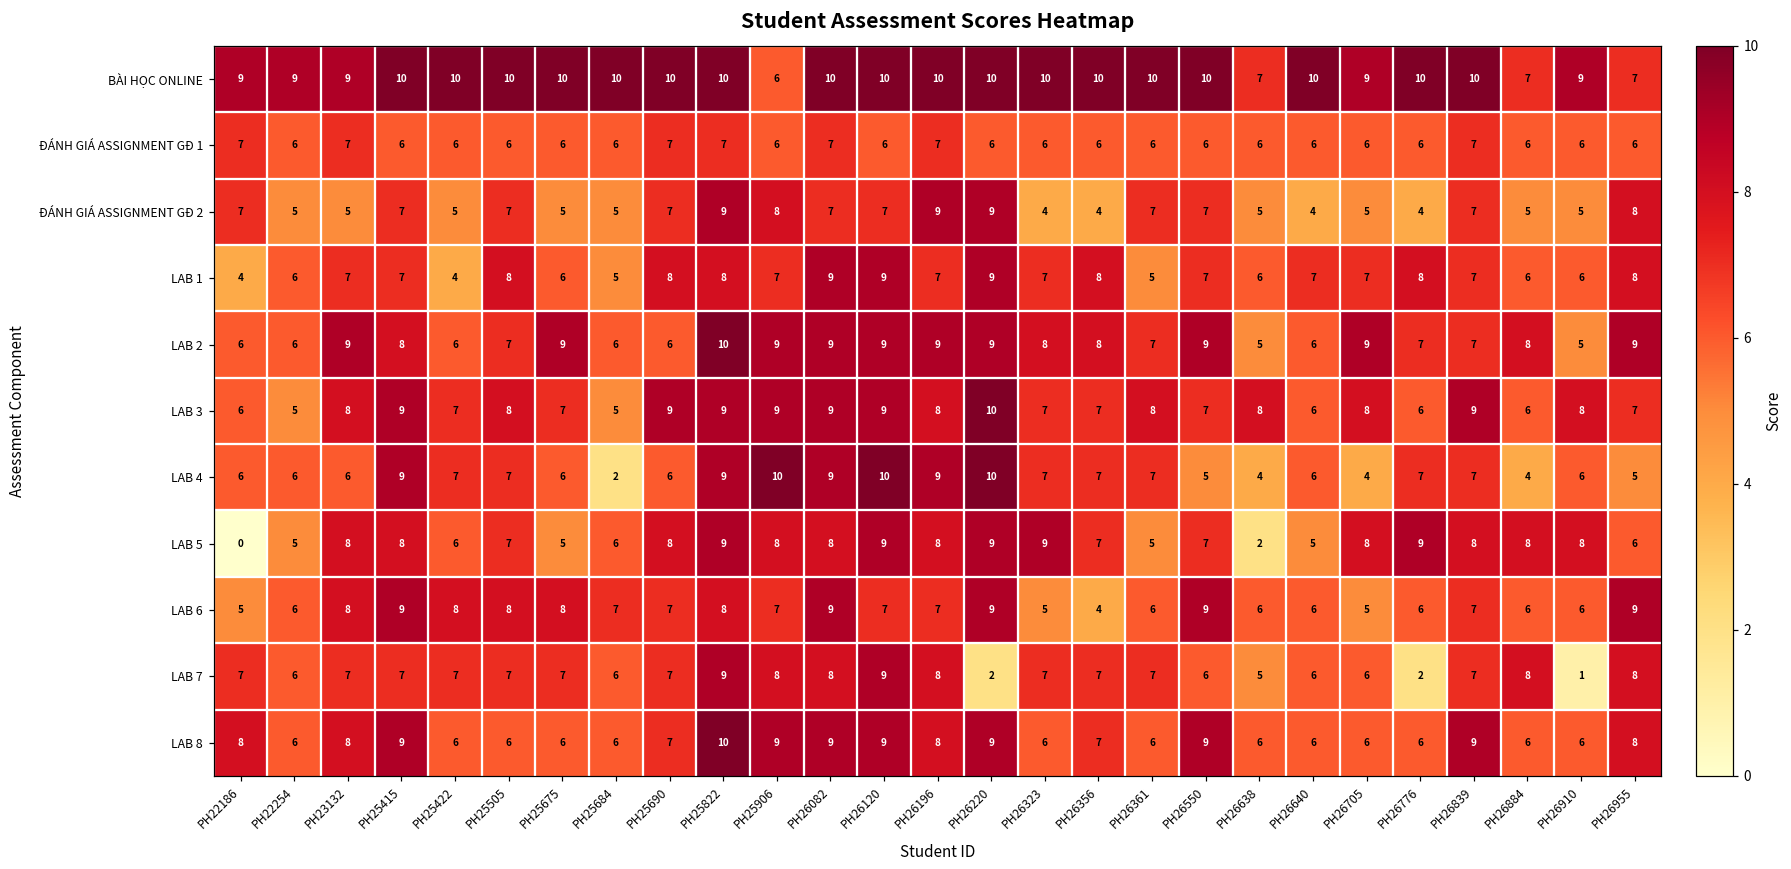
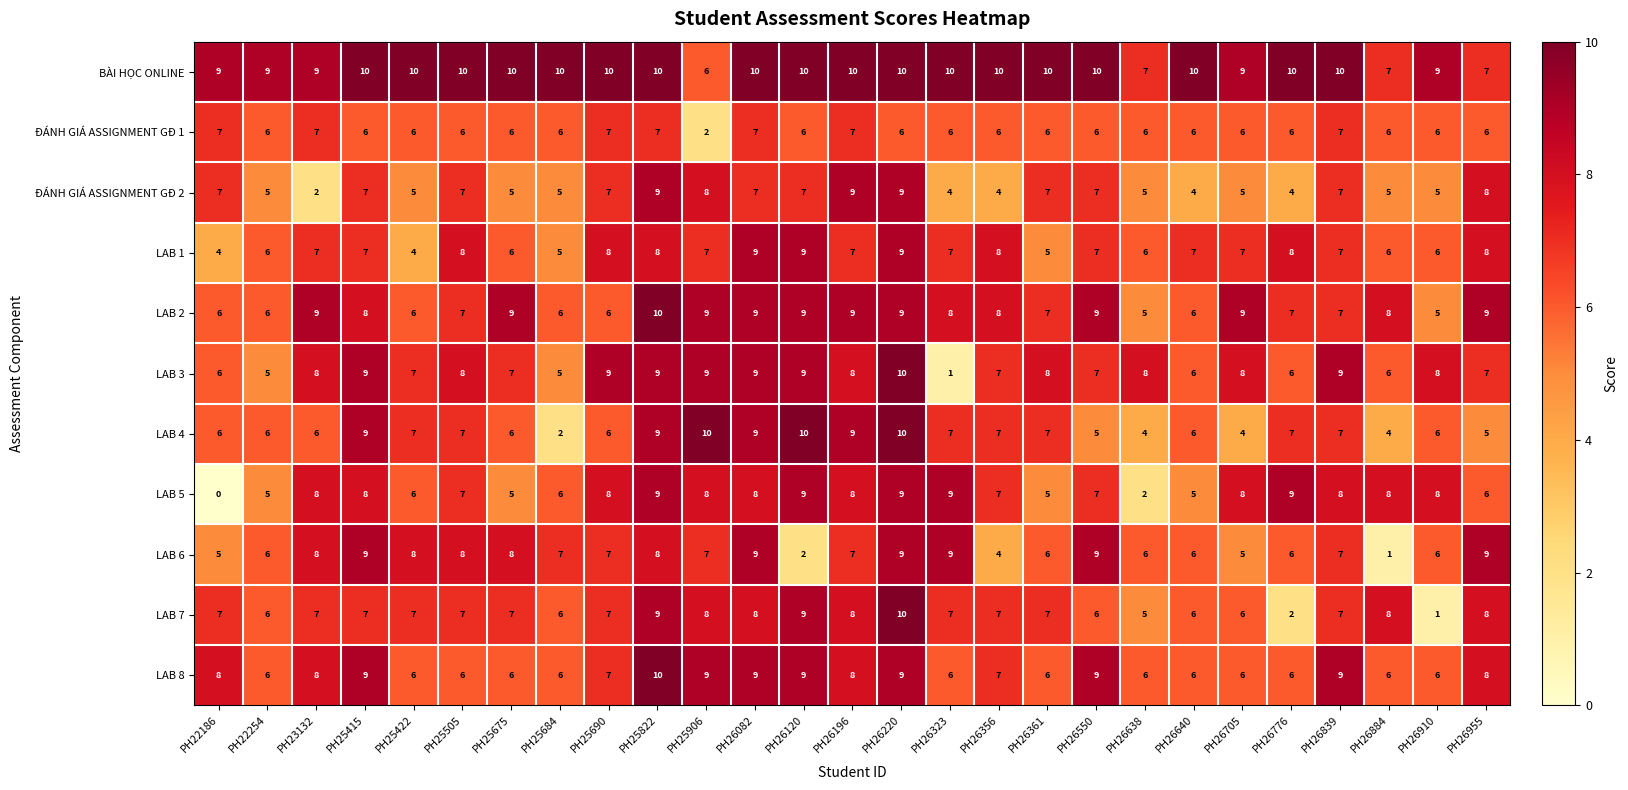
  {
    "ĐÁNH GIÁ ASSIGNMENT GĐ 1": {
      "PH22186": 7,
      "PH22254": 6,
      "PH23132": 7,
      "PH25415": 6,
      "PH25422": 6,
      "PH25505": 6,
      "PH25675": 6,
      "PH25684": 6,
      "PH25690": 7,
      "PH25822": 7,
-     "PH25906": 6,
+     "PH25906": 2,
      "PH26082": 7,
      "PH26120": 6,
      "PH26196": 7,
      "PH26220": 6,
      "PH26323": 6,
      "PH26356": 6,
      "PH26361": 6,
      "PH26550": 6,
      "PH26638": 6,
      "PH26640": 6,
      "PH26705": 6,
      "PH26776": 6,
      "PH26839": 7,
      "PH26884": 6,
      "PH26910": 6,
      "PH26955": 6
    },
    "ĐÁNH GIÁ ASSIGNMENT GĐ 2": {
      "PH22186": 7,
      "PH22254": 5,
-     "PH23132": 5,
+     "PH23132": 2,
      "PH25415": 7,
      "PH25422": 5,
      "PH25505": 7,
      "PH25675": 5,
      "PH25684": 5,
      "PH25690": 7,
      "PH25822": 9,
      "PH25906": 8,
      "PH26082": 7,
      "PH26120": 7,
      "PH26196": 9,
      "PH26220": 9,
      "PH26323": 4,
      "PH26356": 4,
      "PH26361": 7,
      "PH26550": 7,
      "PH26638": 5,
      "PH26640": 4,
      "PH26705": 5,
      "PH26776": 4,
      "PH26839": 7,
      "PH26884": 5,
      "PH26910": 5,
      "PH26955": 8
    },
    "LAB 3": {
      "PH22186": 6,
      "PH22254": 5,
      "PH23132": 8,
      "PH25415": 9,
      "PH25422": 7,
      "PH25505": 8,
      "PH25675": 7,
      "PH25684": 5,
      "PH25690": 9,
      "PH25822": 9,
      "PH25906": 9,
      "PH26082": 9,
      "PH26120": 9,
      "PH26196": 8,
      "PH26220": 10,
-     "PH26323": 7,
+     "PH26323": 1,
      "PH26356": 7,
      "PH26361": 8,
      "PH26550": 7,
      "PH26638": 8,
      "PH26640": 6,
      "PH26705": 8,
      "PH26776": 6,
      "PH26839": 9,
      "PH26884": 6,
      "PH26910": 8,
      "PH26955": 7
    },
    "LAB 6": {
      "PH22186": 5,
      "PH22254": 6,
      "PH23132": 8,
      "PH25415": 9,
      "PH25422": 8,
      "PH25505": 8,
      "PH25675": 8,
      "PH25684": 7,
      "PH25690": 7,
      "PH25822": 8,
      "PH25906": 7,
      "PH26082": 9,
-     "PH26120": 7,
+     "PH26120": 2,
      "PH26196": 7,
      "PH26220": 9,
-     "PH26323": 5,
+     "PH26323": 9,
      "PH26356": 4,
      "PH26361": 6,
      "PH26550": 9,
      "PH26638": 6,
      "PH26640": 6,
      "PH26705": 5,
      "PH26776": 6,
      "PH26839": 7,
-     "PH26884": 6,
+     "PH26884": 1,
      "PH26910": 6,
      "PH26955": 9
    },
    "LAB 7": {
      "PH22186": 7,
      "PH22254": 6,
      "PH23132": 7,
      "PH25415": 7,
      "PH25422": 7,
      "PH25505": 7,
      "PH25675": 7,
      "PH25684": 6,
      "PH25690": 7,
      "PH25822": 9,
      "PH25906": 8,
      "PH26082": 8,
      "PH26120": 9,
      "PH26196": 8,
-     "PH26220": 2,
+     "PH26220": 10,
      "PH26323": 7,
      "PH26356": 7,
      "PH26361": 7,
      "PH26550": 6,
      "PH26638": 5,
      "PH26640": 6,
      "PH26705": 6,
      "PH26776": 2,
      "PH26839": 7,
      "PH26884": 8,
      "PH26910": 1,
      "PH26955": 8
    }
  }
